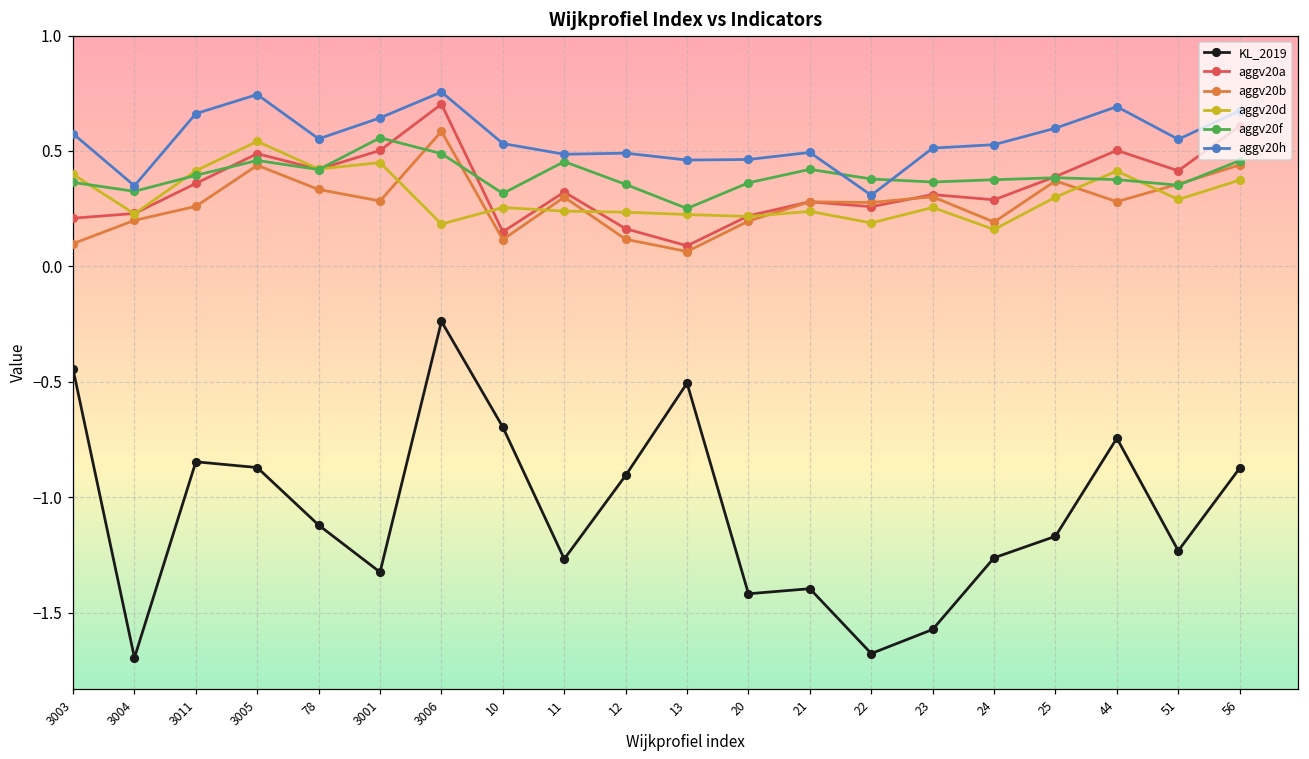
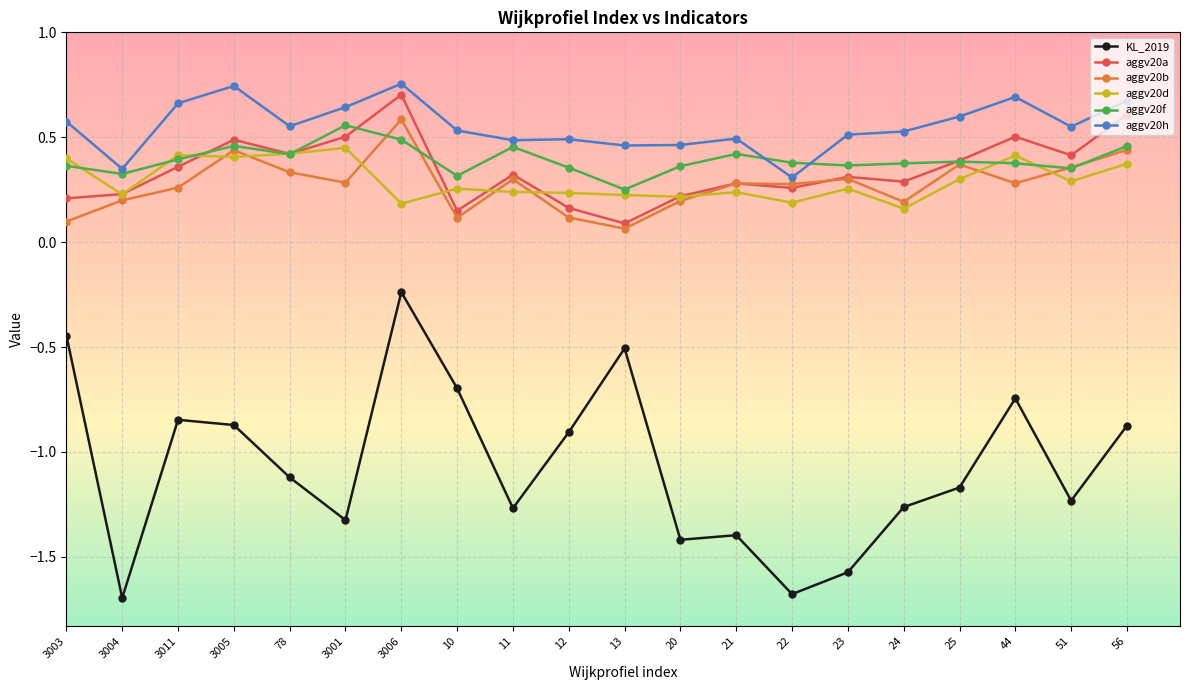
  {
    "KL_2019": {
      "3003": -0.44,
      "3004": -1.70,
      "3011": -0.85,
      "3005": -0.87,
      "78": -1.12,
      "3001": -1.32,
      "3006": -0.24,
      "10": -0.70,
      "11": -1.27,
      "12": -0.91,
      "13": -0.51,
      "20": -1.42,
      "21": -1.40,
      "22": -1.68,
      "23": -1.57,
      "24": -1.26,
      "25": -1.17,
      "44": -0.74,
      "51": -1.23,
      "56": -0.87
    },
    "aggv20d": {
      "3003": 0.40,
      "3011": 0.41,
-     "3005": 0.54,
+     "3005": 0.41,
      "3001": 0.45,
      "3006": 0.18,
      "10": 0.25,
      "11": 0.24,
      "12": 0.23,
      "13": 0.22,
      "21": 0.24,
      "22": 0.19,
      "23": 0.26,
      "24": 0.16,
      "25": 0.30,
      "44": 0.41,
      "51": 0.29,
      "56": 0.37
    },
    "aggv20f": {
      "3003": 0.36,
      "3004": 0.33,
      "3011": 0.39,
      "3005": 0.46,
      "3001": 0.56,
      "3006": 0.49,
      "10": 0.32,
      "11": 0.45,
      "12": 0.36,
      "13": 0.25,
      "20": 0.36,
      "21": 0.42,
      "22": 0.38,
      "23": 0.37,
      "24": 0.38,
      "44": 0.38,
      "56": 0.46
    },
    "aggv20h": {
      "3003": 0.57,
      "3004": 0.35,
      "3011": 0.66,
      "3005": 0.74,
      "78": 0.55,
      "3001": 0.64,
      "3006": 0.76,
      "10": 0.53,
      "11": 0.49,
      "12": 0.49,
      "13": 0.46,
      "20": 0.46,
      "21": 0.49,
      "22": 0.31,
      "23": 0.51,
      "24": 0.53,
      "25": 0.60,
      "44": 0.69,
      "51": 0.55
    }
  }
